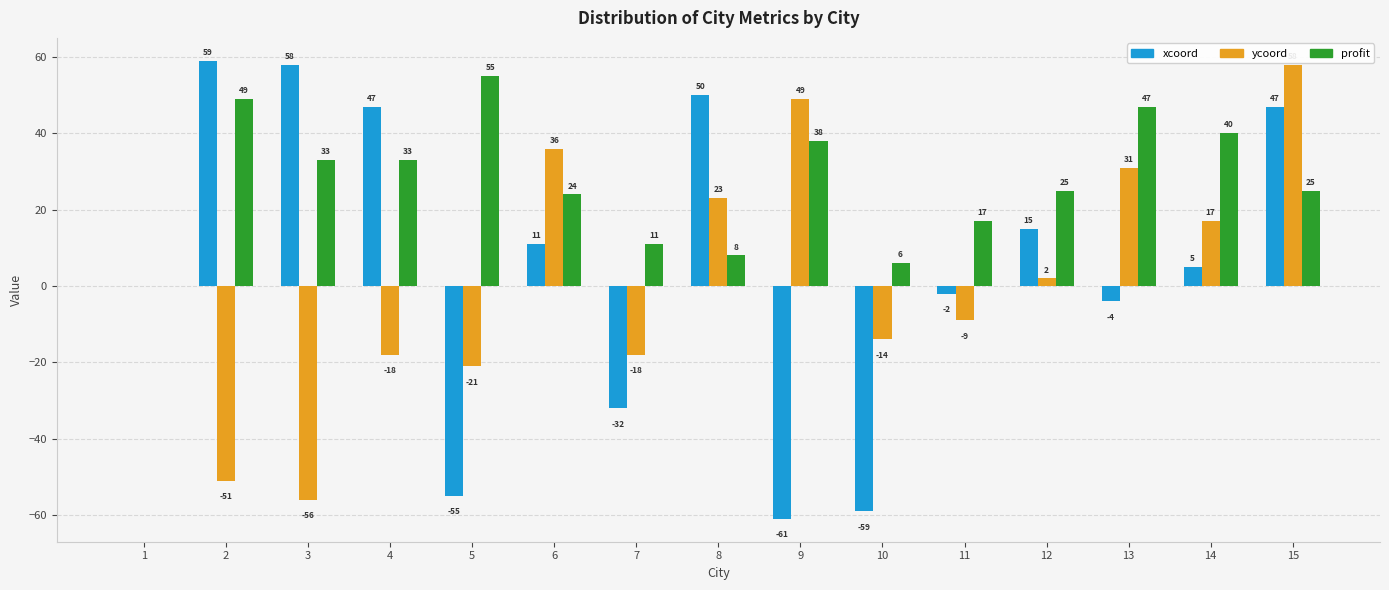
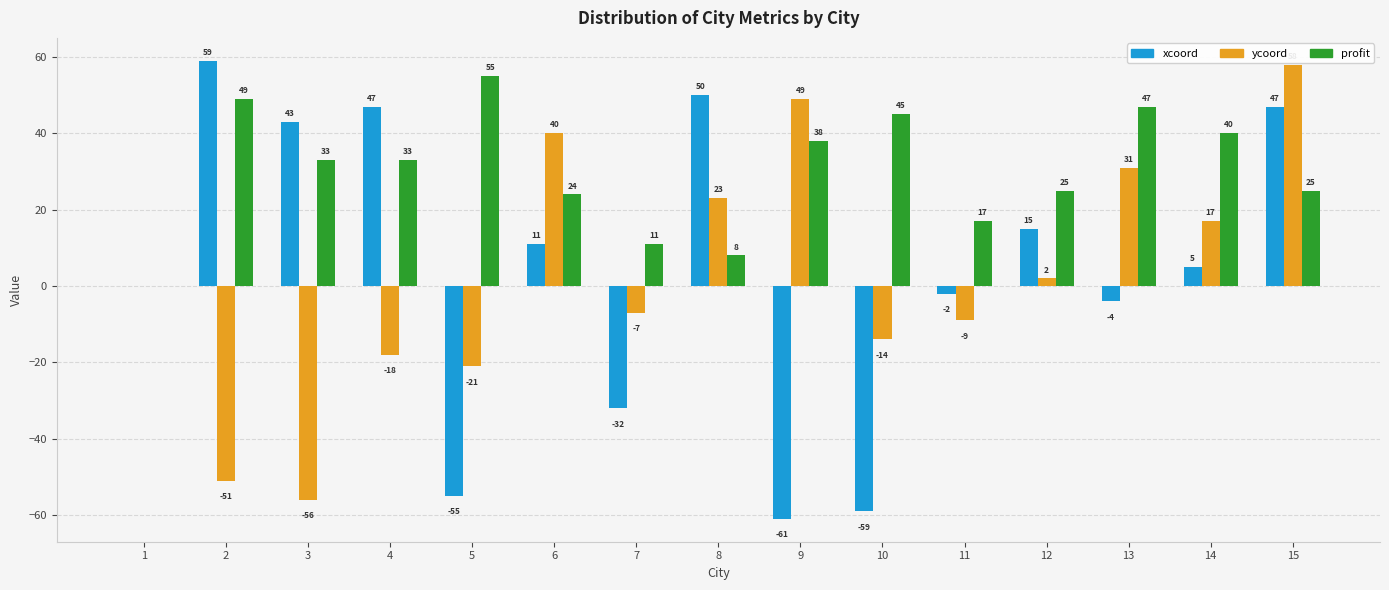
  {
    "xcoord": {
      "2": 59,
-     "3": 58,
+     "3": 43,
      "4": 47,
      "5": -55,
      "6": 11,
      "7": -32,
      "8": 50,
      "9": -61,
      "10": -59,
      "11": -2,
      "12": 15,
      "13": -4,
      "14": 5,
      "15": 47
    },
    "ycoord": {
      "2": -51,
      "3": -56,
      "4": -18,
      "5": -21,
-     "6": 36,
-     "7": -18,
+     "6": 40,
+     "7": -7,
      "8": 23,
      "9": 49,
      "10": -14,
      "11": -9,
      "12": 2,
      "13": 31,
      "14": 17
    },
    "profit": {
      "2": 49,
      "3": 33,
      "4": 33,
      "5": 55,
      "6": 24,
      "7": 11,
      "8": 8,
      "9": 38,
-     "10": 6,
+     "10": 45,
      "11": 17,
      "12": 25,
      "13": 47,
      "14": 40,
      "15": 25
    }
  }
